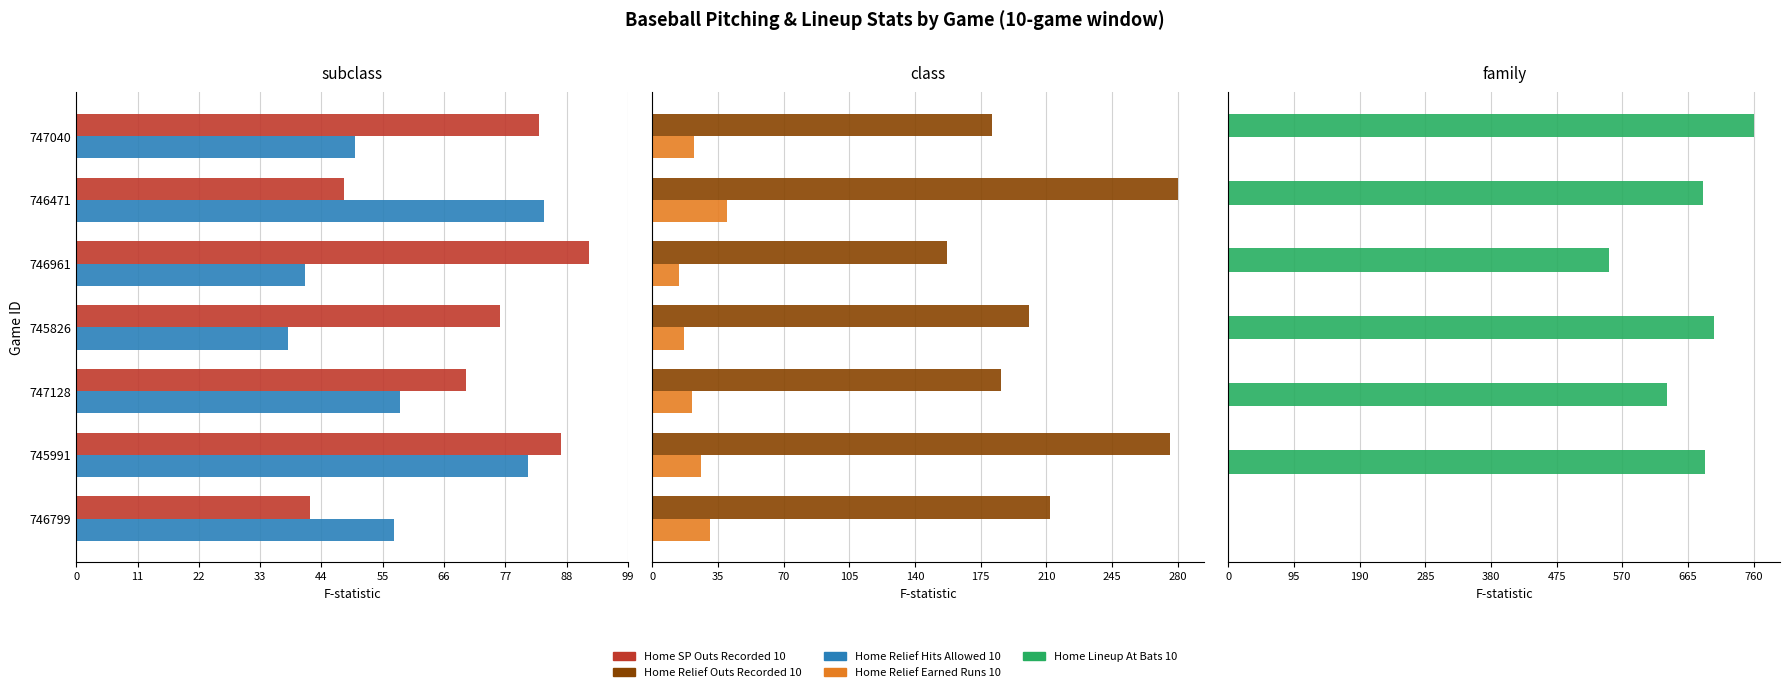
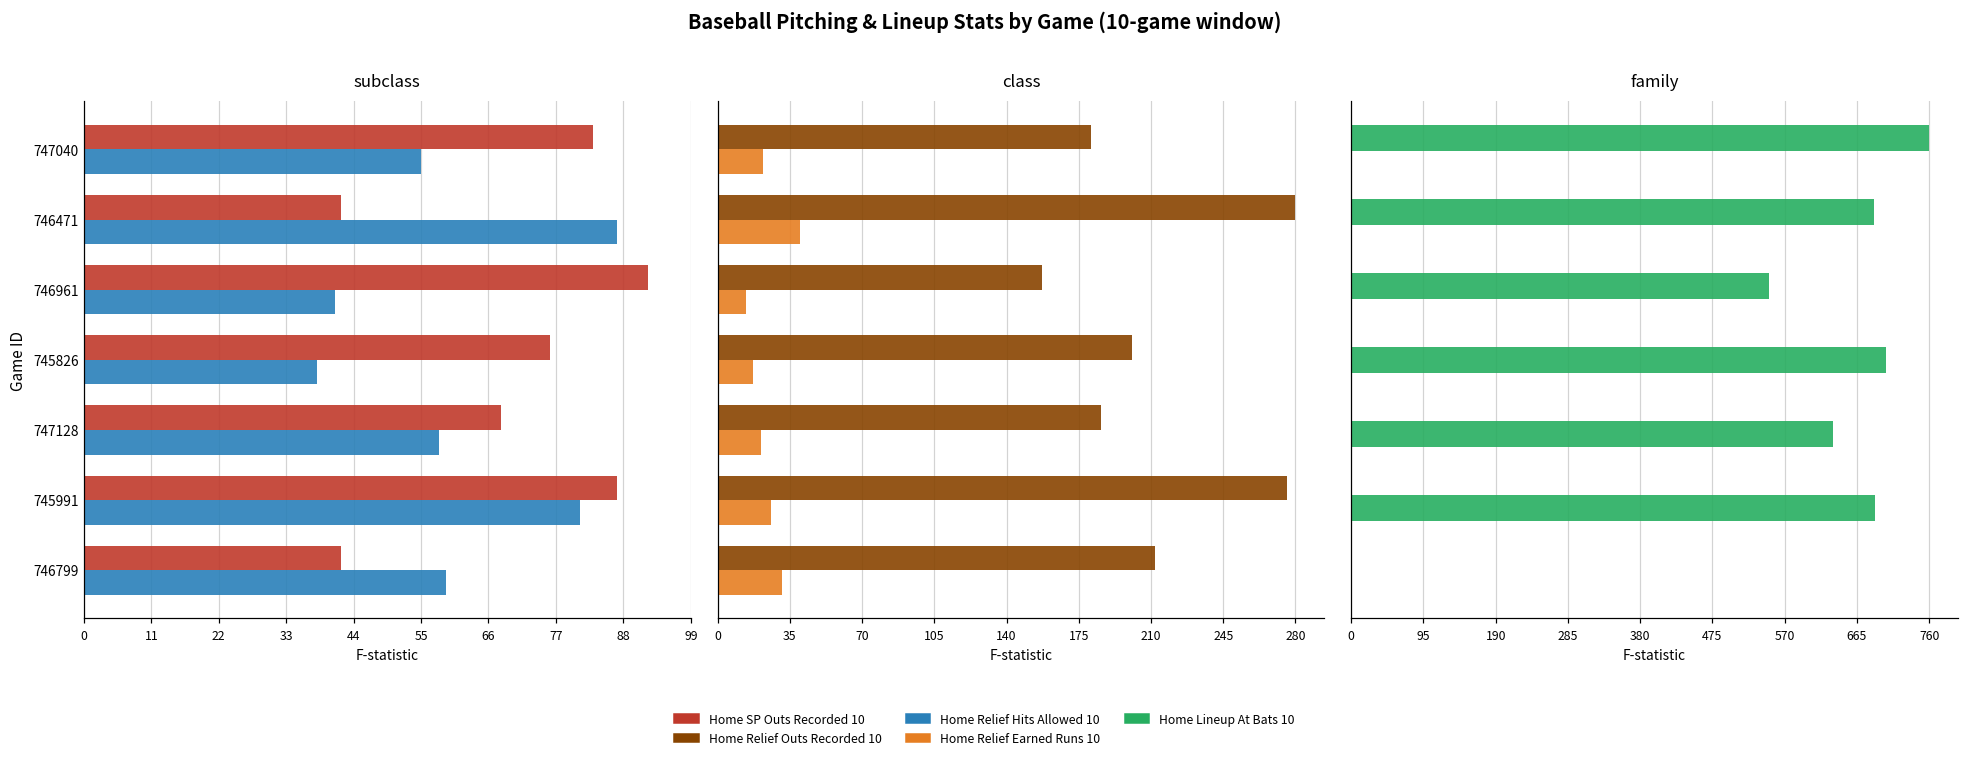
  {
    "subclass": {
      "Home SP Outs Recorded 10": {
        "747040": 83,
-       "746471": 48,
+       "746471": 42,
        "746961": 92,
        "745826": 76,
-       "747128": 70,
+       "747128": 68,
        "745991": 87,
        "746799": 42
      },
      "Home Relief Hits Allowed 10": {
-       "747040": 50,
-       "746471": 84,
+       "747040": 55,
+       "746471": 87,
        "746961": 41,
        "745826": 38,
        "747128": 58,
        "745991": 81,
-       "746799": 57
+       "746799": 59
      }
    }
  }
